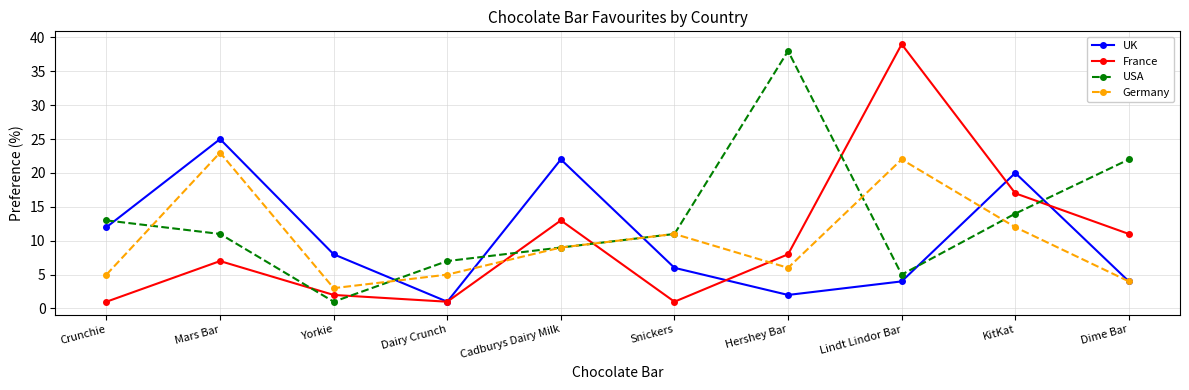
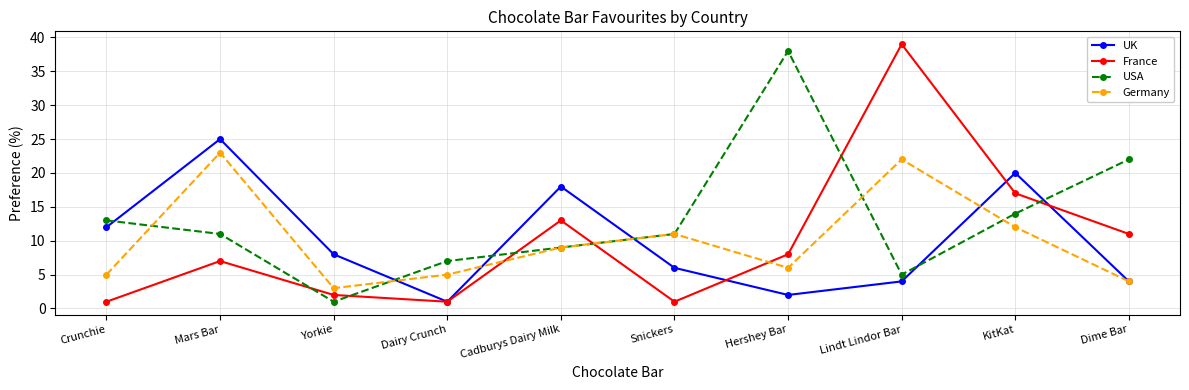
  {
    "UK": {
      "Crunchie": 12,
      "Mars Bar": 25,
      "Yorkie": 8,
-     "Cadburys Dairy Milk": 22,
+     "Cadburys Dairy Milk": 18,
      "Snickers": 6,
      "Hershey Bar": 2,
      "Lindt Lindor Bar": 4,
      "KitKat": 20
    },
    "France": {
      "Crunchie": 1,
      "Mars Bar": 7,
      "Yorkie": 2,
      "Cadburys Dairy Milk": 13,
      "Snickers": 1,
      "Hershey Bar": 8,
      "Lindt Lindor Bar": 39,
      "KitKat": 17,
      "Dime Bar": 11
    },
    "USA": {
      "Crunchie": 13,
      "Mars Bar": 11,
      "Yorkie": 1,
      "Dairy Crunch": 7,
      "Hershey Bar": 38,
      "Lindt Lindor Bar": 5,
      "KitKat": 14,
      "Dime Bar": 22
    },
    "Germany": {
      "Crunchie": 5,
      "Mars Bar": 23,
      "Yorkie": 3,
      "Dairy Crunch": 5,
      "Hershey Bar": 6,
      "Lindt Lindor Bar": 22,
      "KitKat": 12
    }
  }
